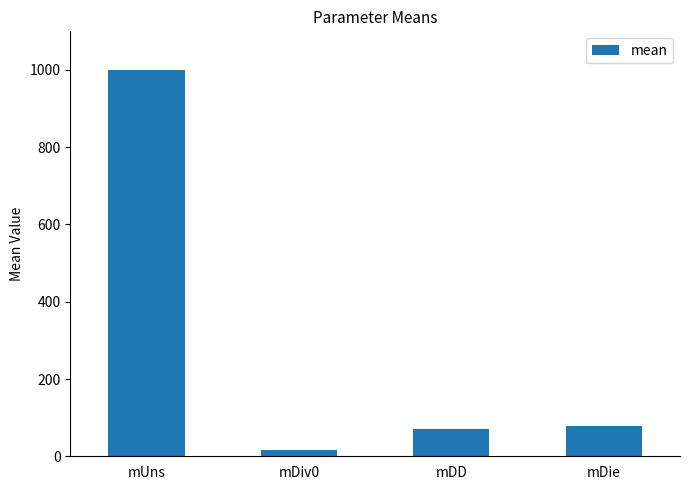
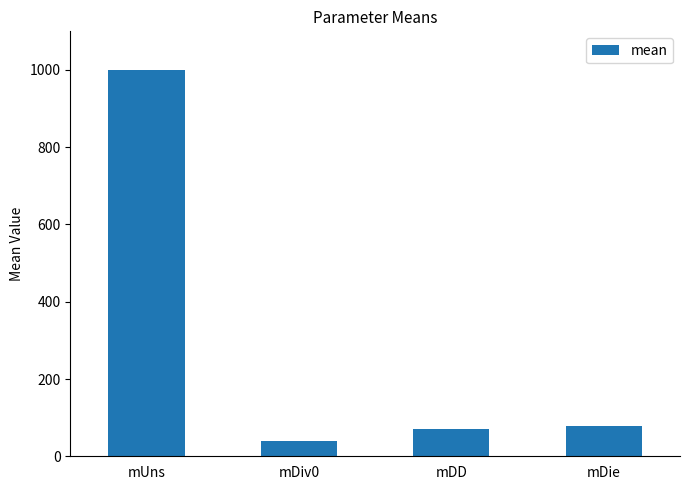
  {
    "mUns": 1000,
-   "mDiv0": 20,
+   "mDiv0": 40,
    "mDD": 70,
    "mDie": 80
  }
